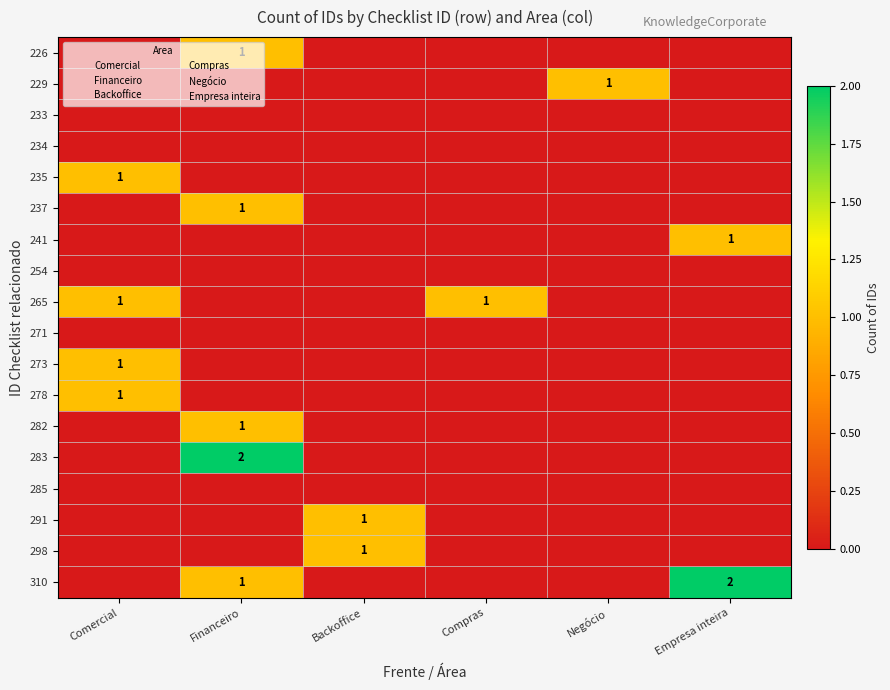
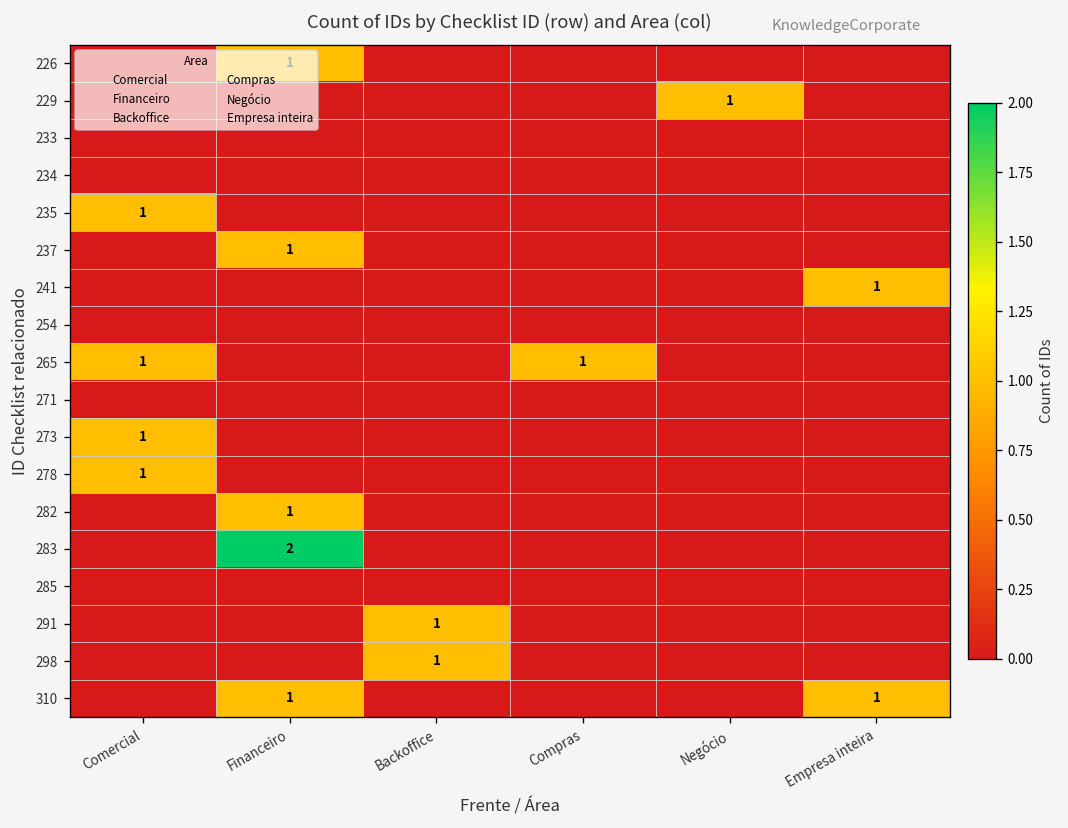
  {
    "229": {
      "Negócio": 1
    },
    "235": {
      "Comercial": 1
    },
    "237": {
      "Financeiro": 1
    },
    "241": {
      "Empresa inteira": 1
    },
    "265": {
      "Comercial": 1,
      "Compras": 1
    },
    "273": {
      "Comercial": 1
    },
    "278": {
      "Comercial": 1
    },
    "282": {
      "Financeiro": 1
    },
    "283": {
      "Financeiro": 2
    },
    "291": {
      "Backoffice": 1
    },
    "298": {
      "Backoffice": 1
    },
    "310": {
      "Financeiro": 1,
-     "Empresa inteira": 2
+     "Empresa inteira": 1
    }
  }
